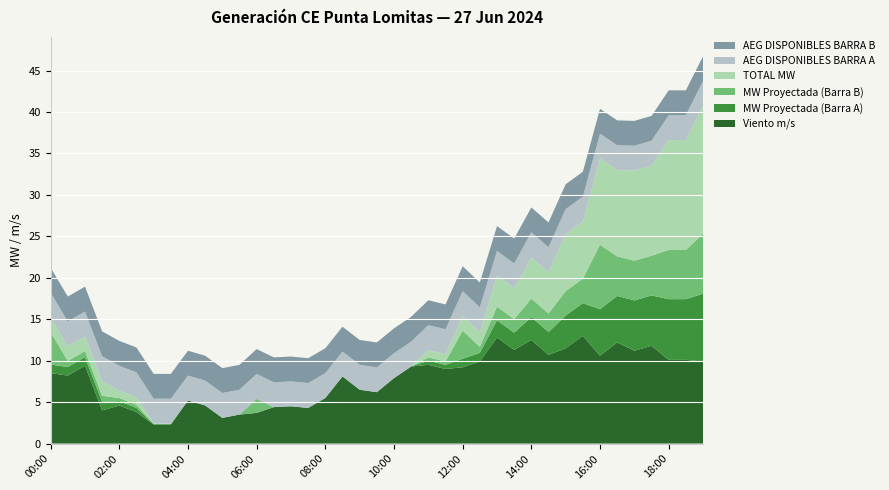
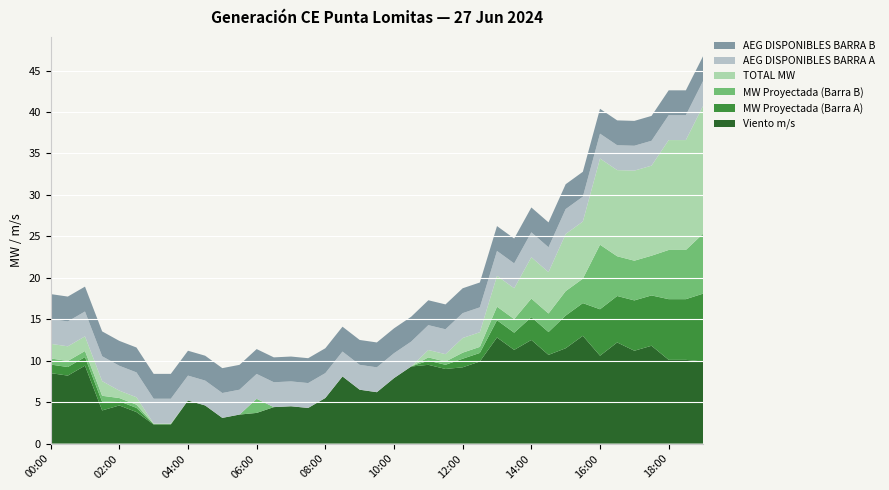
  {
    "MW Proyectada (Barra B)": {
-     "00:00": 4,
+     "00:00": 1,
      "02:00": 0,
-     "12:00": 3,
+     "12:00": 1,
      "14:00": 2,
      "16:00": 8,
      "18:00": 6
    },
    "AEG DISPONIBLES BARRA B": {
      "00:00": 3,
      "02:00": 3,
      "04:00": 3,
      "06:00": 3,
      "08:00": 3,
      "10:00": 3,
      "12:00": 3,
      "14:00": 3,
      "16:00": 3,
      "18:00": 3
    }
  }
